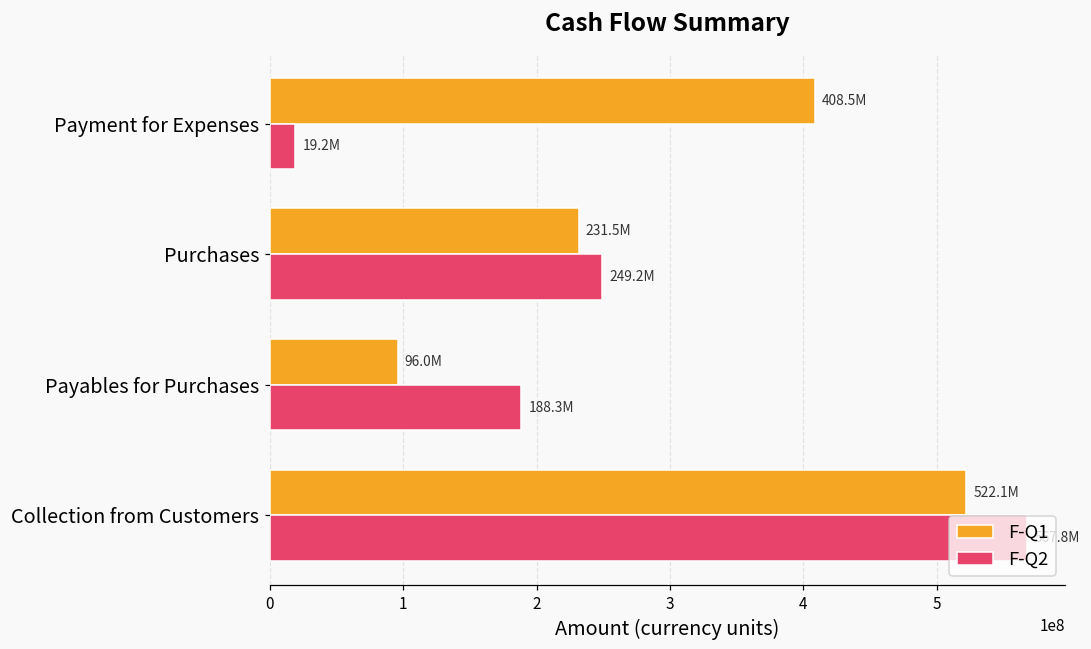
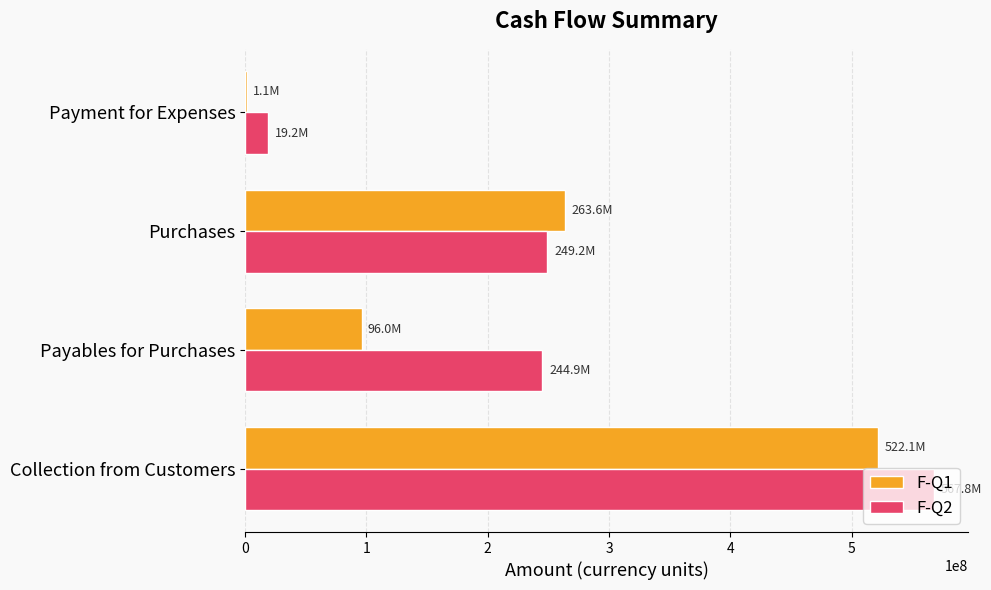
  {
    "F-Q1": {
-     "Payment for Expenses": "408.5M",
-     "Purchases": "231.5M",
+     "Payment for Expenses": "1.1M",
+     "Purchases": "263.6M",
      "Payables for Purchases": "96.0M",
      "Collection from Customers": "522.1M"
    },
    "F-Q2": {
      "Payment for Expenses": "19.2M",
      "Purchases": "249.2M",
-     "Payables for Purchases": "188.3M"
+     "Payables for Purchases": "244.9M"
    }
  }
